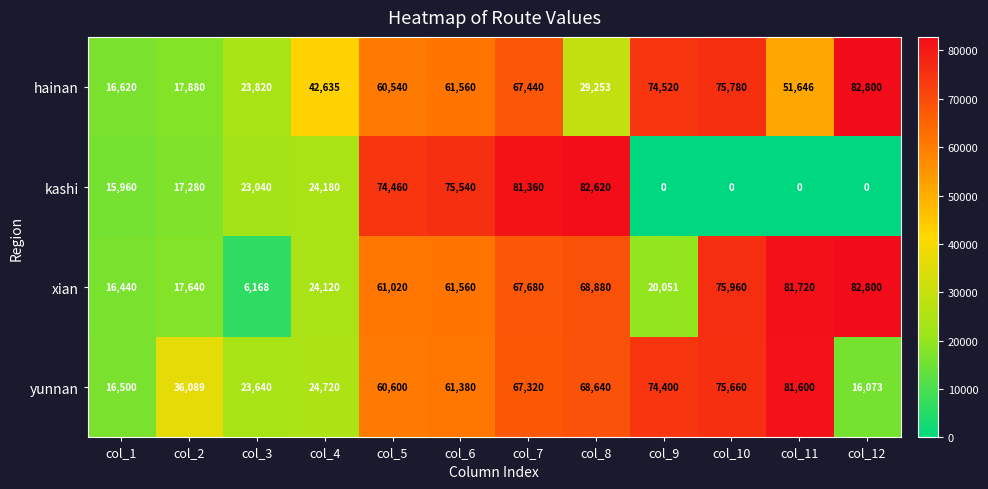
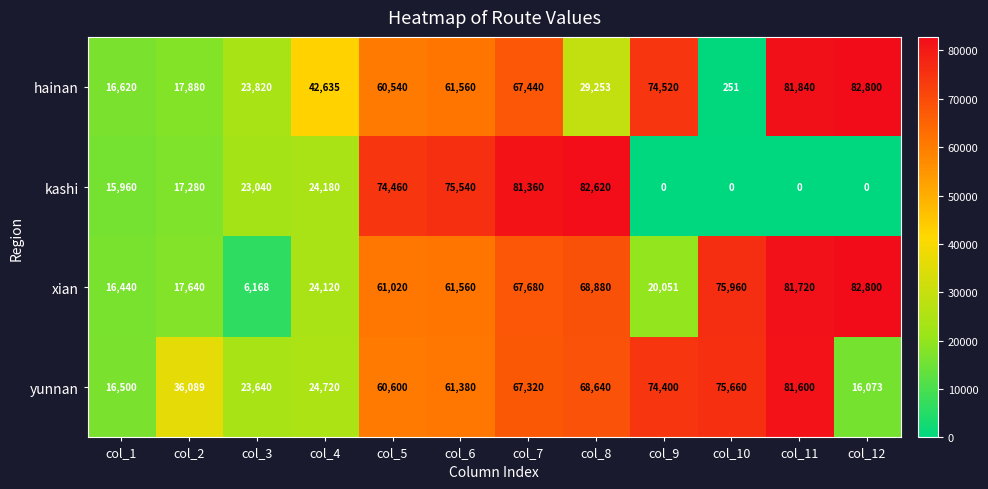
  {
    "hainan": {
      "col_1": "16,620",
      "col_2": "17,880",
      "col_3": "23,820",
      "col_4": "42,635",
      "col_5": "60,540",
      "col_6": "61,560",
      "col_7": "67,440",
      "col_8": "29,253",
      "col_9": "74,520",
-     "col_10": "75,780",
-     "col_11": "51,646",
+     "col_10": "251",
+     "col_11": "81,840",
      "col_12": "82,800"
    },
    "kashi": {
      "col_1": "15,960",
      "col_2": "17,280",
      "col_3": "23,040",
      "col_4": "24,180",
      "col_5": "74,460",
      "col_6": "75,540",
      "col_7": "81,360",
      "col_8": "82,620",
      "col_9": "0",
      "col_10": "0",
      "col_11": "0",
      "col_12": "0"
    },
    "xian": {
      "col_1": "16,440",
      "col_2": "17,640",
      "col_3": "6,168",
      "col_4": "24,120",
      "col_5": "61,020",
      "col_6": "61,560",
      "col_7": "67,680",
      "col_8": "68,880",
      "col_9": "20,051",
      "col_10": "75,960",
      "col_11": "81,720",
      "col_12": "82,800"
    },
    "yunnan": {
      "col_1": "16,500",
      "col_2": "36,089",
      "col_3": "23,640",
      "col_4": "24,720",
      "col_5": "60,600",
      "col_6": "61,380",
      "col_7": "67,320",
      "col_8": "68,640",
      "col_9": "74,400",
      "col_10": "75,660",
      "col_11": "81,600",
      "col_12": "16,073"
    }
  }
